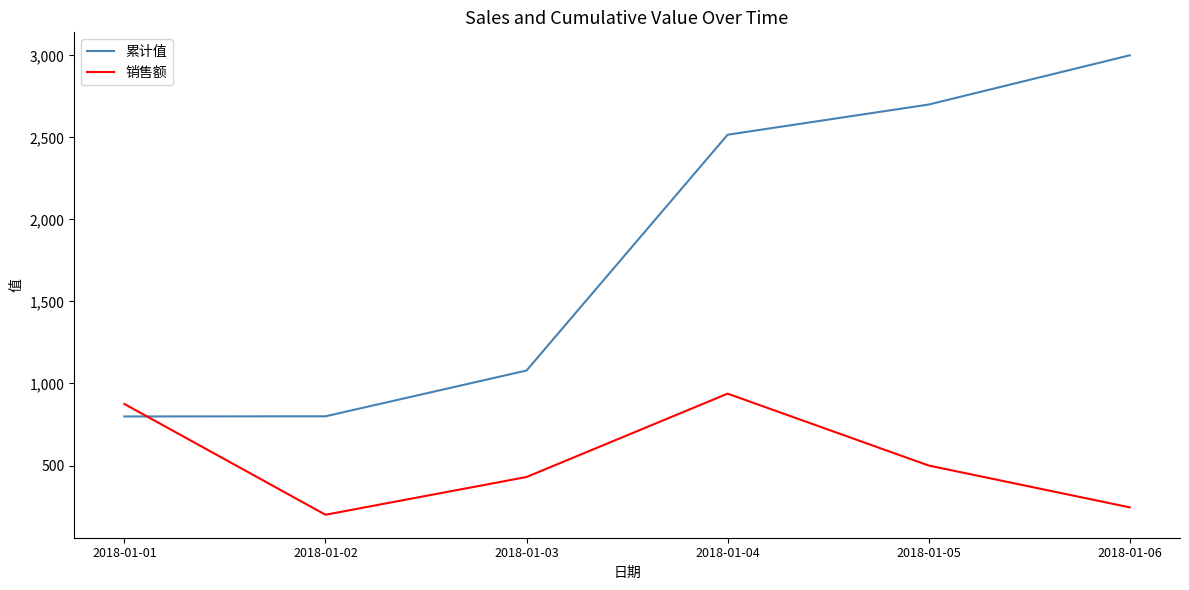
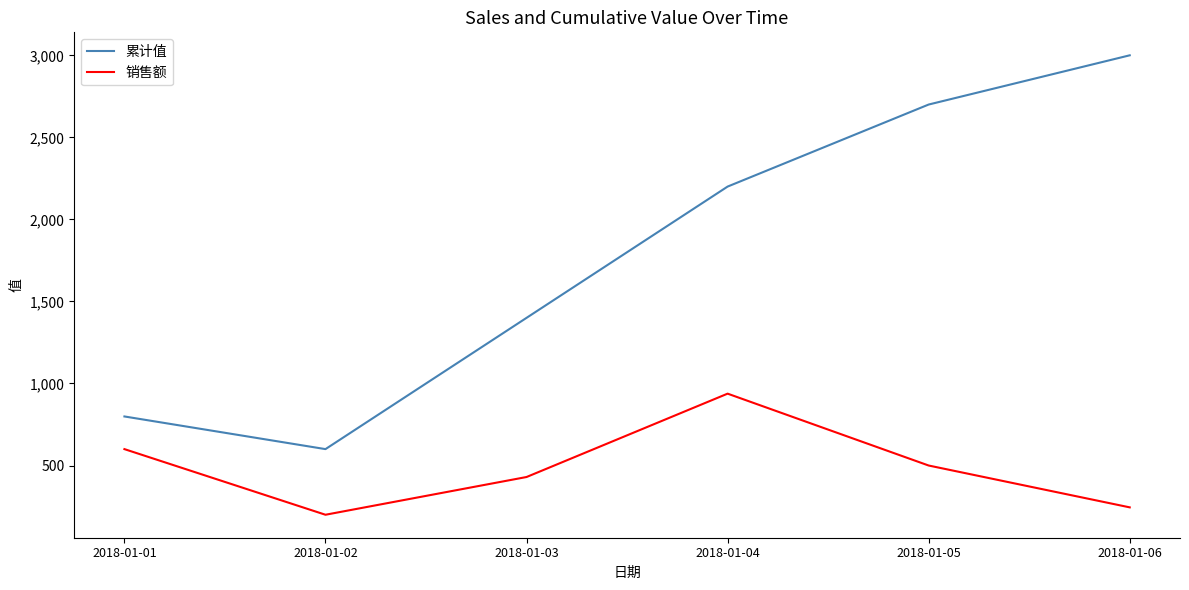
  {
    "累计值": {
      "2018-01-01": "800",
-     "2018-01-02": "800",
-     "2018-01-03": "1,080",
-     "2018-01-04": "2,520",
+     "2018-01-02": "600",
+     "2018-01-03": "1,400",
+     "2018-01-04": "2,200",
      "2018-01-05": "2,700",
      "2018-01-06": "3,000"
    },
    "销售额": {
-     "2018-01-01": "880",
+     "2018-01-01": "600",
      "2018-01-02": "200",
      "2018-01-03": "430",
      "2018-01-04": "940",
      "2018-01-05": "500",
      "2018-01-06": "250"
    }
  }
